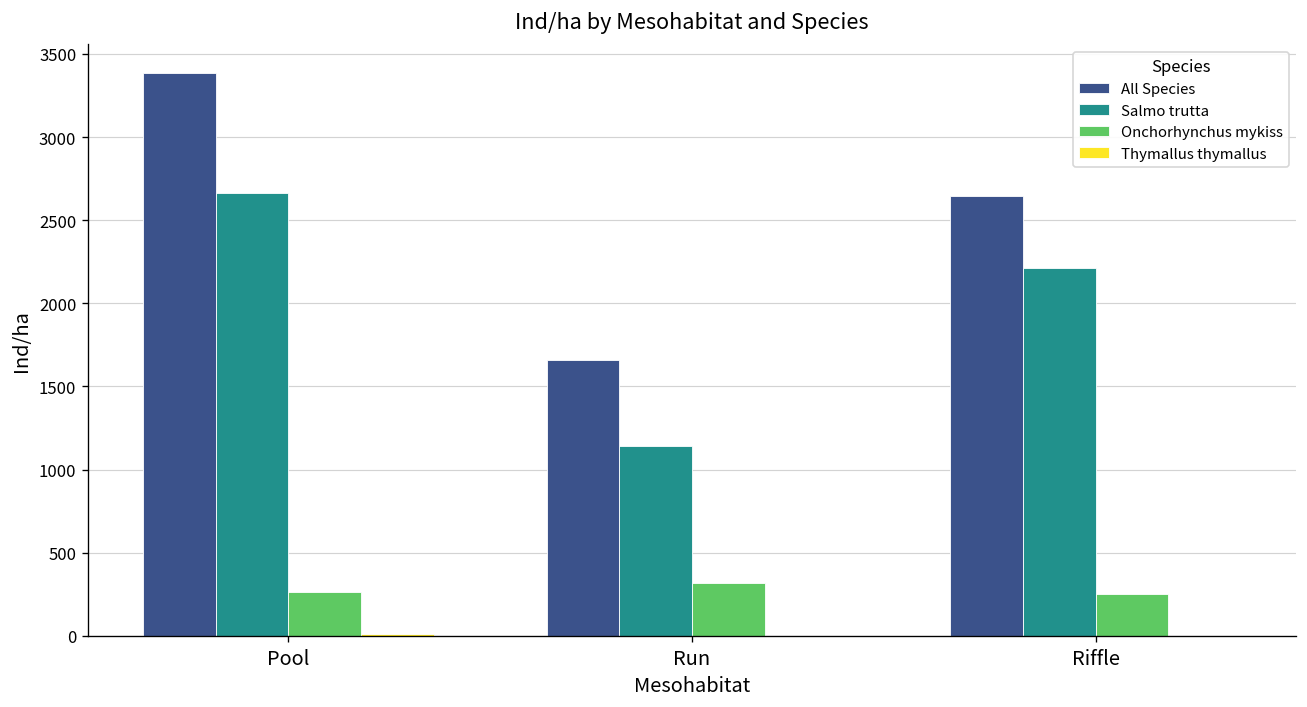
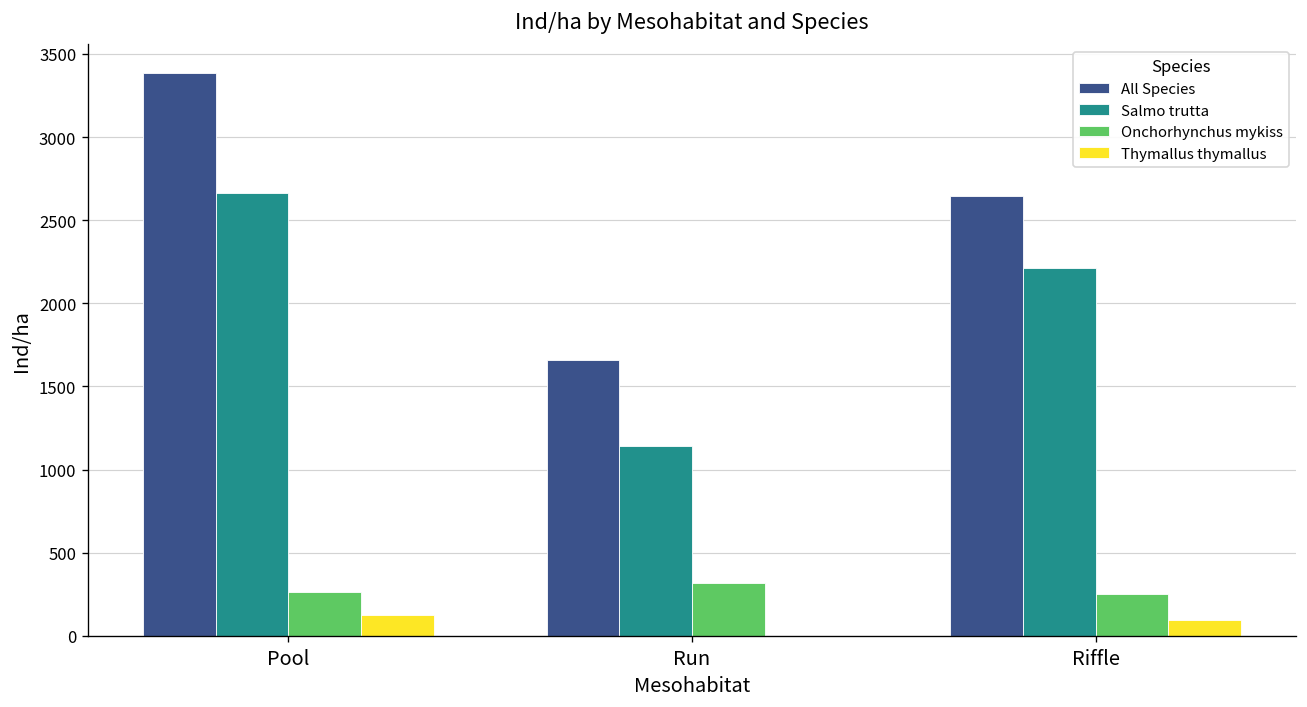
  {
    "All Species": {
      "Pool": 3390,
      "Run": 1660,
      "Riffle": 2640
    },
    "Salmo trutta": {
      "Pool": 2660,
      "Run": 1140,
      "Riffle": 2210
    },
    "Onchorhynchus mykiss": {
      "Pool": 270,
      "Run": 320,
      "Riffle": 250
    },
    "Thymallus thymallus": {
-     "Pool": 10,
+     "Pool": 120,
      "Run": 0,
-     "Riffle": 0
+     "Riffle": 100
    }
  }
